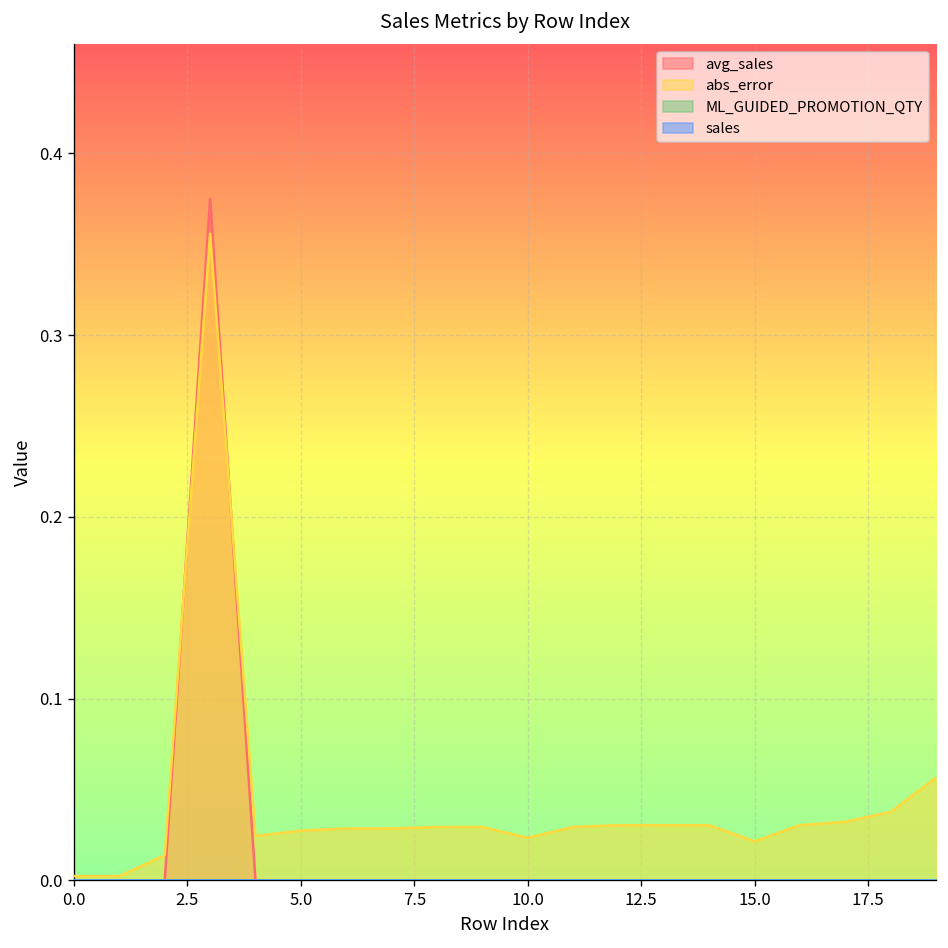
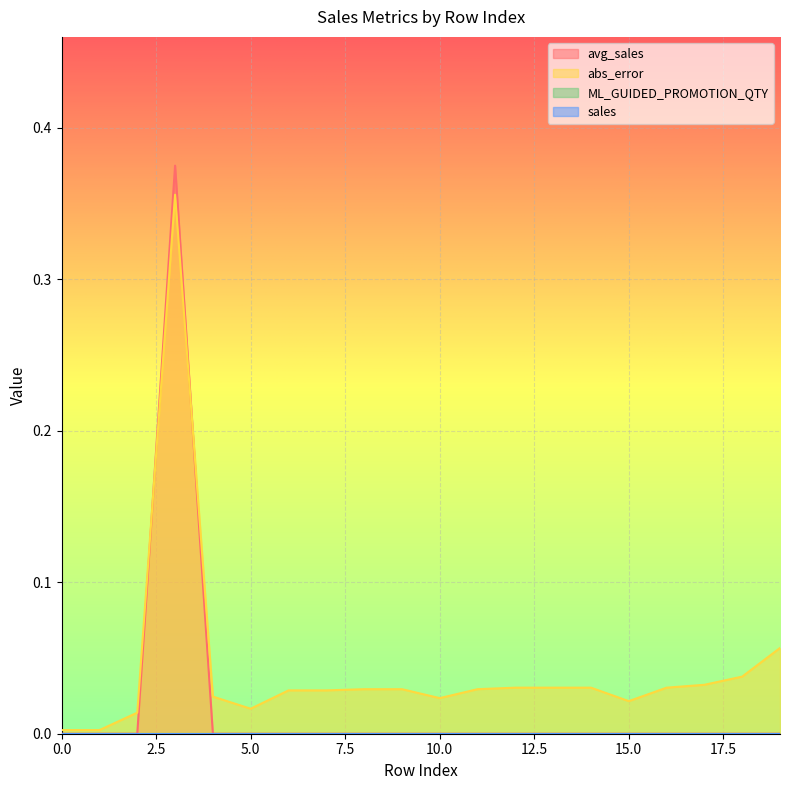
  {
    "abs_error": {
      "0.0": 0.002,
-     "5.0": 0.027,
+     "5.0": 0.017,
      "10.0": 0.024,
      "15.0": 0.022
    }
  }
